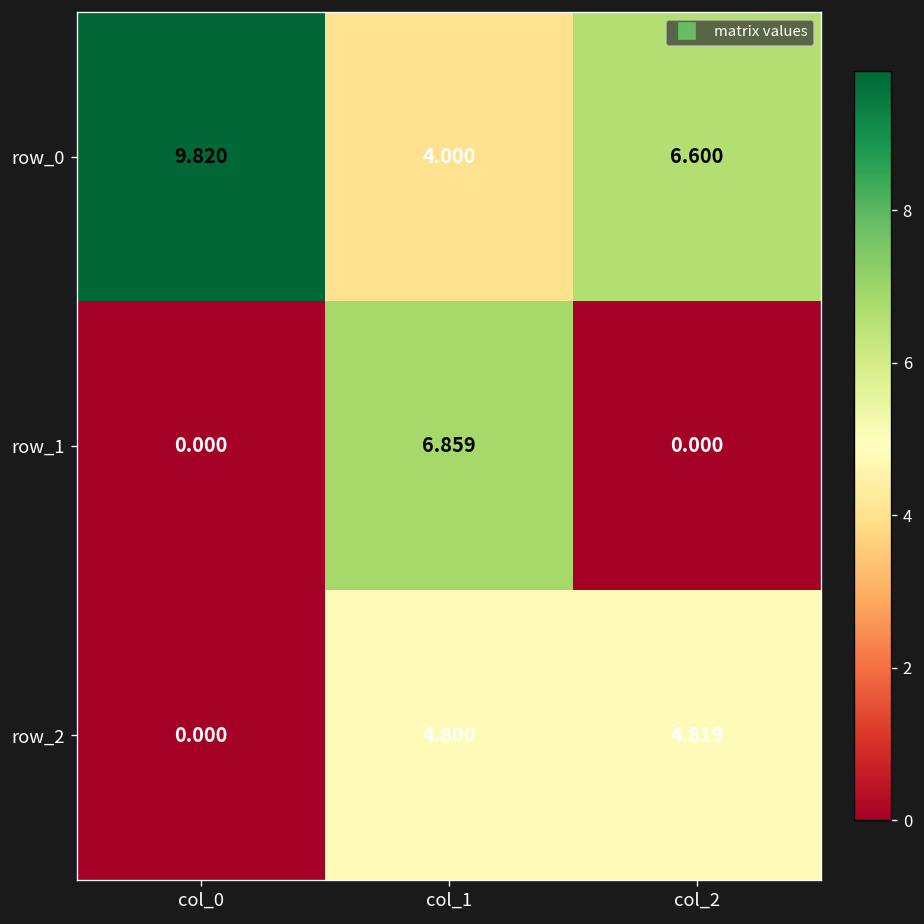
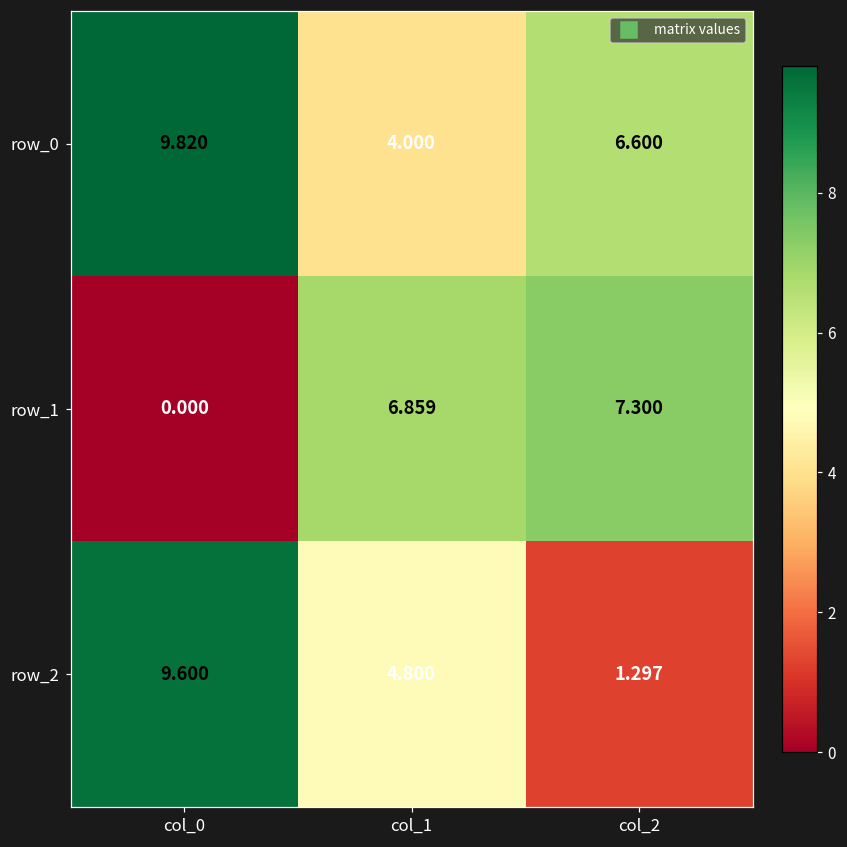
  {
    "row_0": {
      "col_0": 9.820,
      "col_1": 4.000,
      "col_2": 6.600
    },
    "row_1": {
      "col_0": 0.000,
      "col_1": 6.859,
-     "col_2": 0.000
+     "col_2": 7.300
    },
    "row_2": {
-     "col_0": 0.000,
+     "col_0": 9.600,
      "col_1": 4.800,
-     "col_2": 4.819
+     "col_2": 1.297
    }
  }
